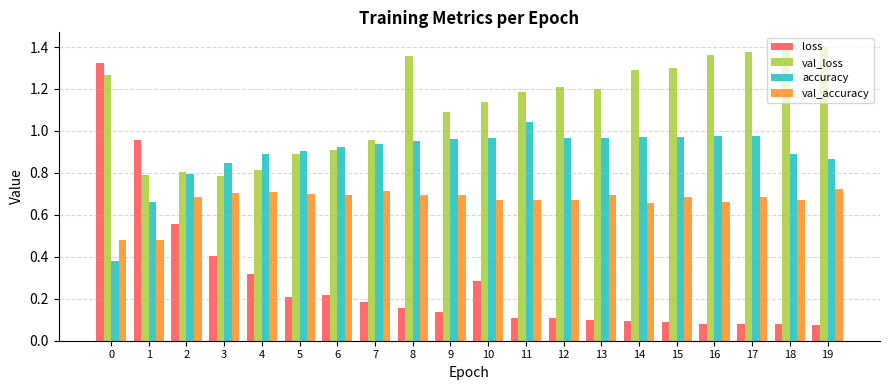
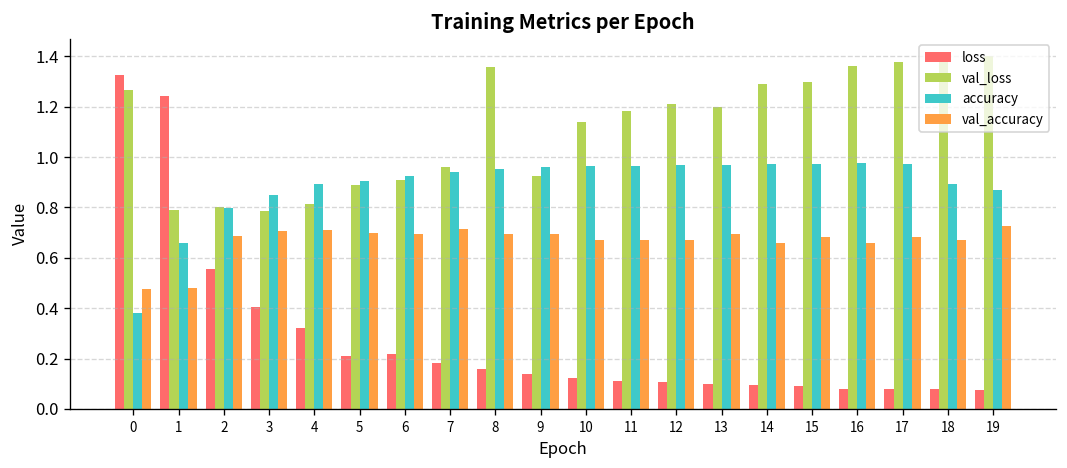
  {
    "loss": {
      "0": 1.33,
-     "1": 0.96,
+     "1": 1.24,
      "2": 0.56,
      "3": 0.41,
      "4": 0.32,
      "5": 0.21,
      "6": 0.22,
      "7": 0.18,
      "8": 0.16,
      "9": 0.14,
-     "10": 0.28,
+     "10": 0.12,
      "11": 0.11,
      "12": 0.11,
      "13": 0.10,
      "14": 0.09,
      "15": 0.09,
      "16": 0.08,
      "17": 0.08,
      "18": 0.08,
      "19": 0.07
    },
    "val_loss": {
      "0": 1.27,
      "1": 0.79,
      "2": 0.80,
      "3": 0.79,
      "4": 0.81,
      "5": 0.89,
      "6": 0.91,
      "7": 0.96,
      "8": 1.36,
-     "9": 1.09,
+     "9": 0.93,
      "10": 1.14,
      "11": 1.18,
      "12": 1.21,
      "13": 1.20,
      "14": 1.29,
      "15": 1.30,
      "16": 1.36,
      "17": 1.38
    },
    "accuracy": {
      "0": 0.38,
      "1": 0.66,
      "2": 0.80,
      "3": 0.85,
      "4": 0.89,
      "5": 0.91,
      "6": 0.93,
      "7": 0.94,
      "8": 0.95,
      "9": 0.96,
      "10": 0.97,
-     "11": 1.04,
+     "11": 0.97,
      "12": 0.97,
      "13": 0.97,
      "14": 0.97,
      "15": 0.97,
      "16": 0.98,
      "17": 0.97,
      "18": 0.89,
      "19": 0.87
    },
    "val_accuracy": {
      "0": 0.48,
      "1": 0.48,
      "2": 0.69,
      "3": 0.71,
      "4": 0.71,
      "5": 0.70,
      "6": 0.70,
      "7": 0.72,
      "8": 0.70,
      "9": 0.70,
      "10": 0.67,
      "11": 0.67,
      "12": 0.67,
      "13": 0.70,
      "14": 0.66,
      "15": 0.68,
      "16": 0.66,
      "17": 0.68,
      "18": 0.67,
      "19": 0.73
    }
  }
